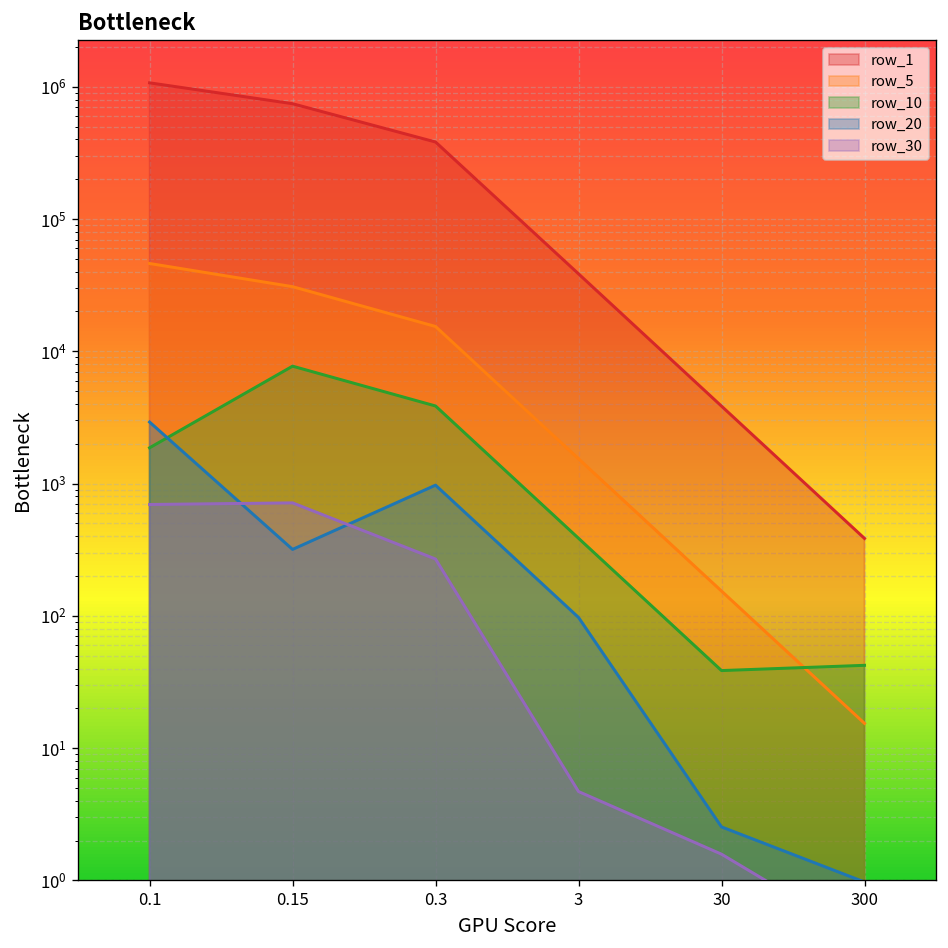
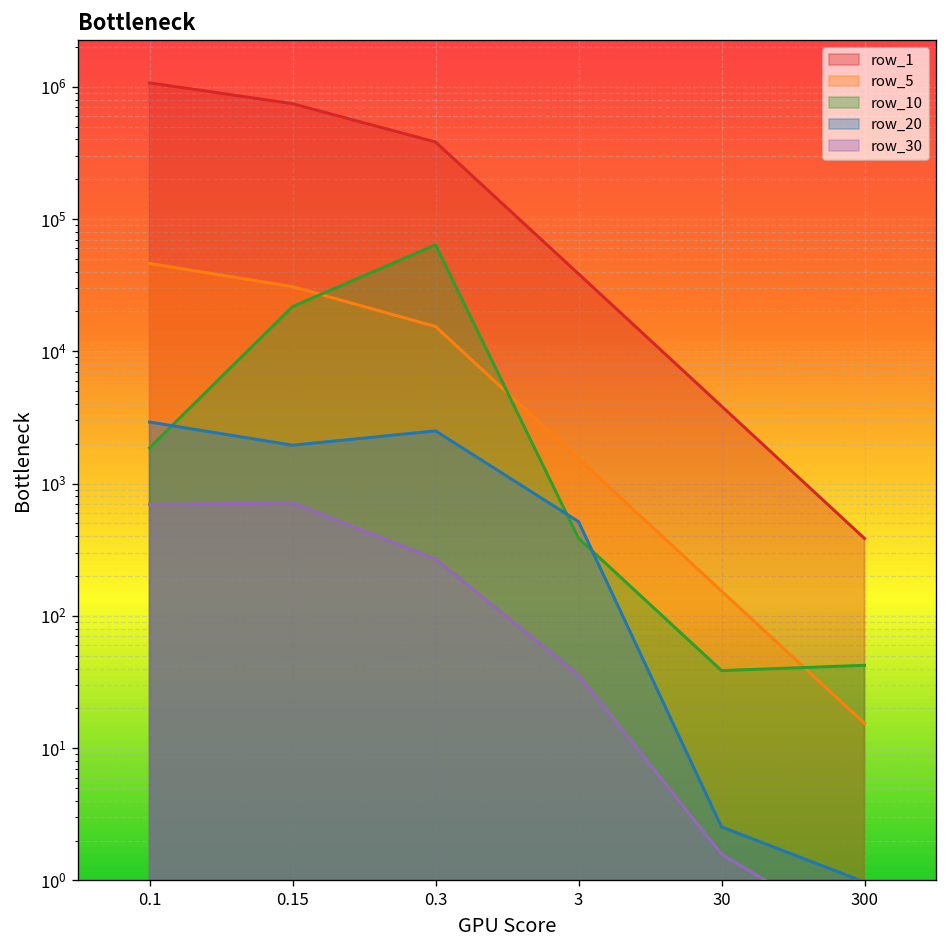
  {
    "row_10": {
      "0.1": 1900,
-     "0.15": 8000,
-     "0.3": 3900,
+     "0.15": 22000,
+     "0.3": 60000,
      "3": 390,
      "30": 39,
      "300": 42
    },
    "row_20": {
      "0.1": 2900,
-     "0.15": 320,
-     "0.3": 1000,
-     "3": 100,
+     "0.15": 2000,
+     "0.3": 2500,
+     "3": 500,
      "30": 2.5,
      "300": 1
    },
    "row_30": {
      "0.1": 700,
      "0.15": 700,
      "0.3": 270,
-     "3": 4.7,
+     "3": 36,
      "30": 1.6
    }
  }
